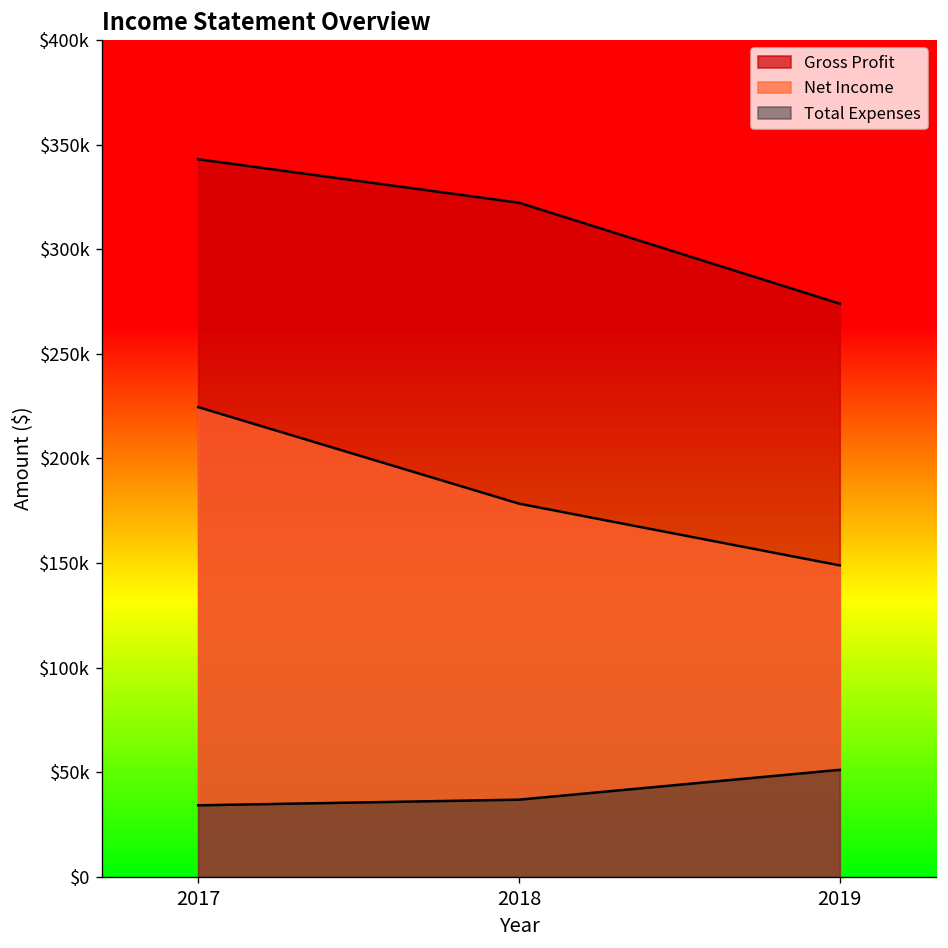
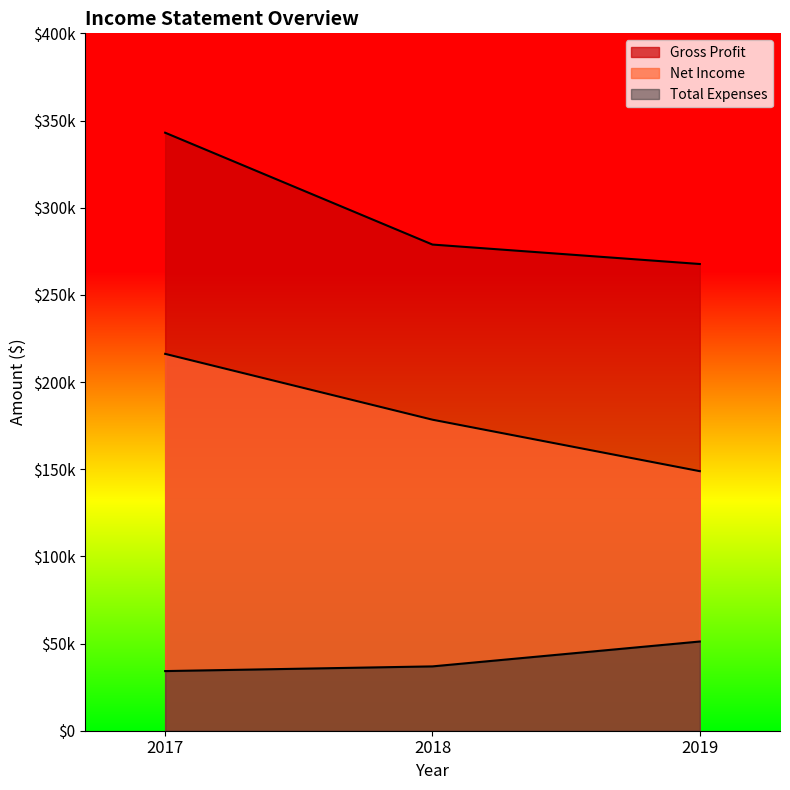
  {
    "Gross Profit": {
      "2017": "$343000",
-     "2018": "$322000",
-     "2019": "$274000"
+     "2018": "$279000",
+     "2019": "$268000"
    },
    "Net Income": {
-     "2017": "$225000",
+     "2017": "$216000",
      "2018": "$178000",
      "2019": "$149000"
    },
    "Total Expenses": {
      "2017": "$34000",
      "2018": "$37000",
      "2019": "$51000"
    }
  }
